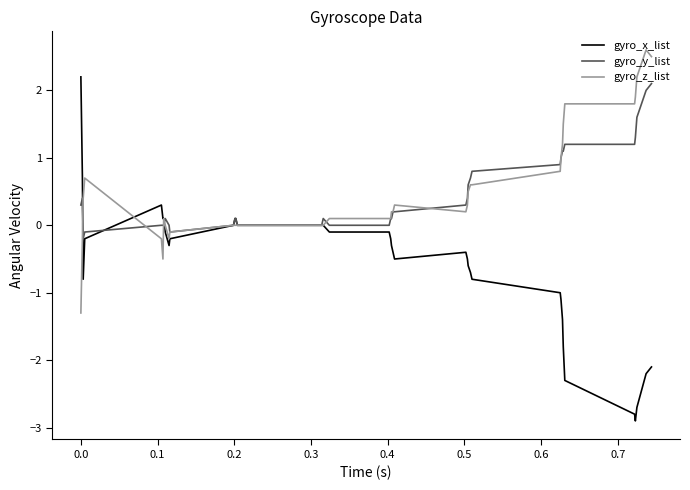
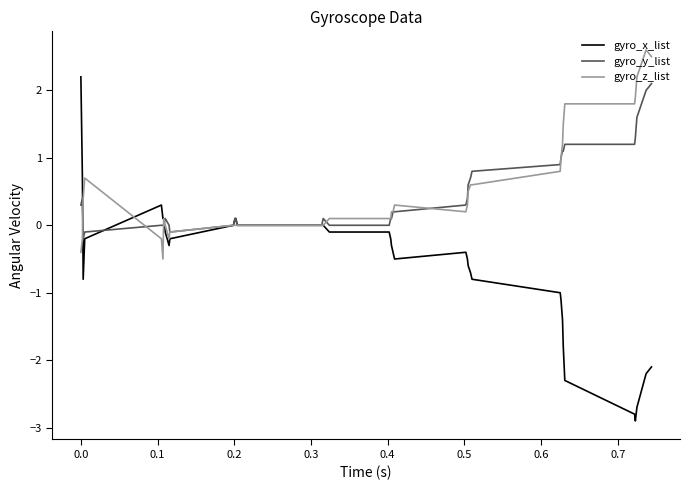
  {
    "gyro_x_list": {
      "0.0": 2.2
    },
    "gyro_y_list": {
      "0.0": 0.3
    },
    "gyro_z_list": {
-     "0.0": -1.3
+     "0.0": -0.4
    }
  }
